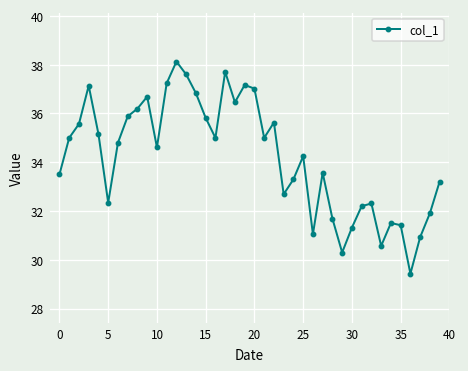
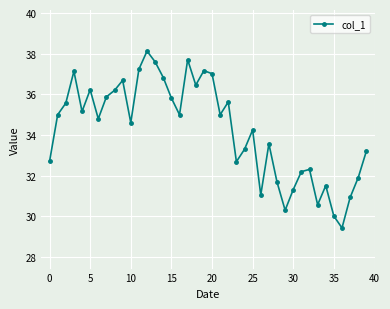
  {
-   "0": 33.5,
-   "5": 32.3,
+   "0": 32.7,
+   "5": 36.2,
    "10": 34.6,
    "15": 35.8,
    "20": 37.0,
    "25": 34.3,
    "30": 31.3,
-   "35": 31.4
+   "35": 30.0
  }
